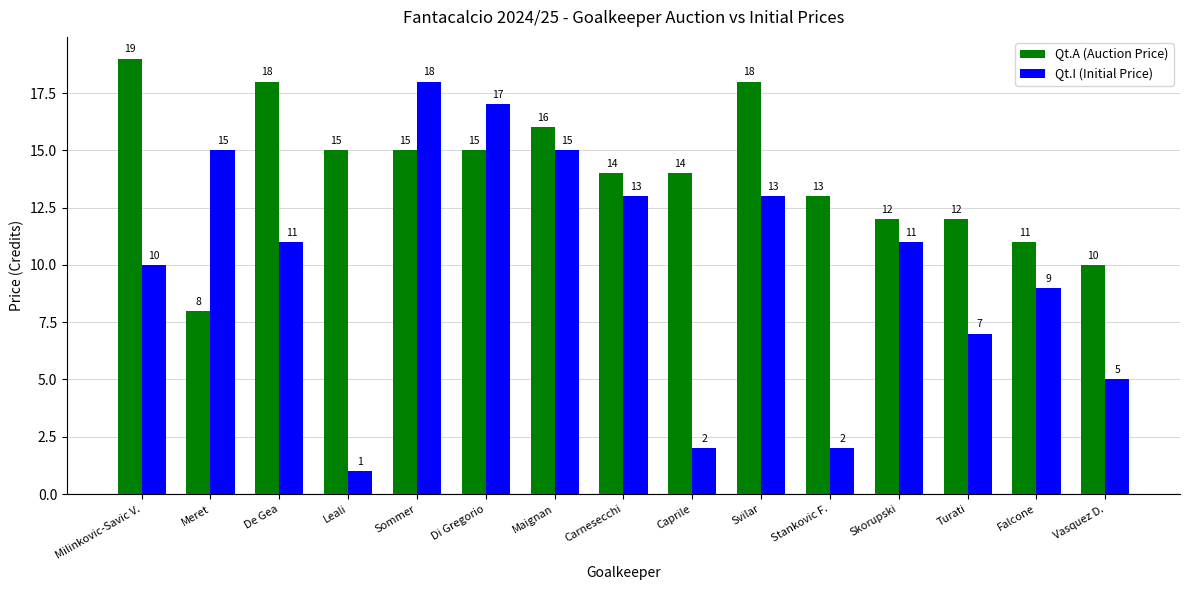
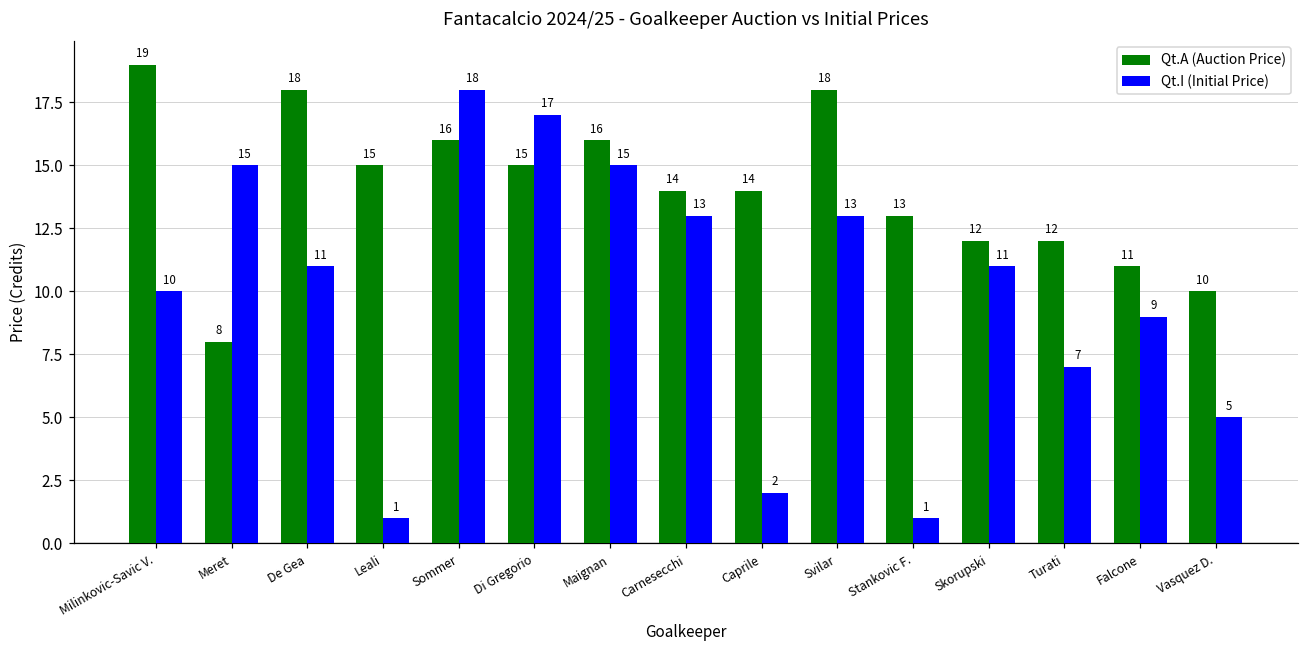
  {
    "Qt.A (Auction Price)": {
      "Milinkovic-Savic V.": 19,
      "Meret": 8,
      "De Gea": 18,
      "Leali": 15,
-     "Sommer": 15,
+     "Sommer": 16,
      "Di Gregorio": 15,
      "Maignan": 16,
      "Carnesecchi": 14,
      "Caprile": 14,
      "Svilar": 18,
      "Stankovic F.": 13,
      "Skorupski": 12,
      "Turati": 12,
      "Falcone": 11,
      "Vasquez D.": 10
    },
    "Qt.I (Initial Price)": {
      "Milinkovic-Savic V.": 10,
      "Meret": 15,
      "De Gea": 11,
      "Leali": 1,
      "Sommer": 18,
      "Di Gregorio": 17,
      "Maignan": 15,
      "Carnesecchi": 13,
      "Caprile": 2,
      "Svilar": 13,
-     "Stankovic F.": 2,
+     "Stankovic F.": 1,
      "Skorupski": 11,
      "Turati": 7,
      "Falcone": 9,
      "Vasquez D.": 5
    }
  }
